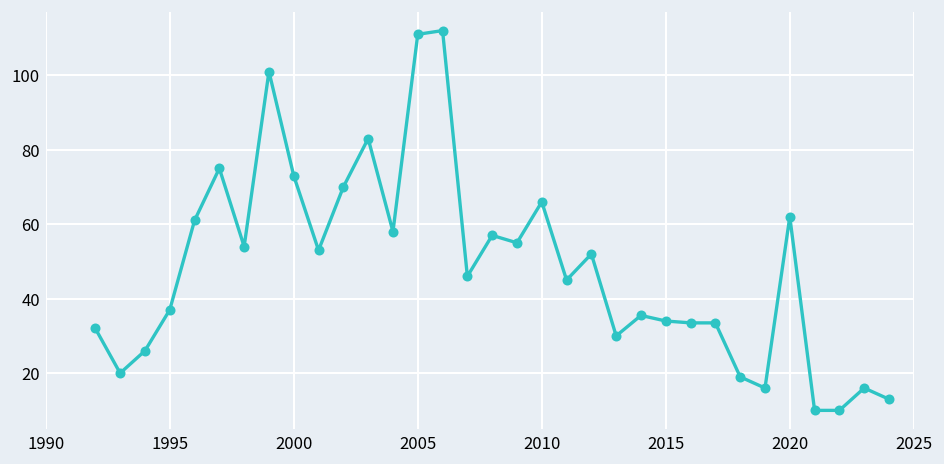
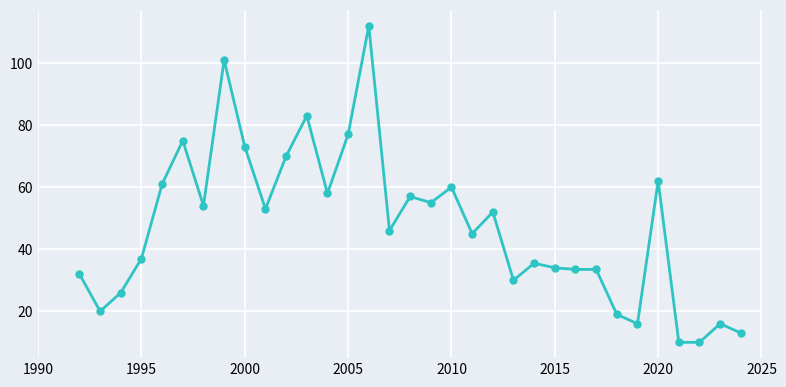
  {
    "1995": 37,
    "2000": 73,
-   "2005": 111,
-   "2010": 66,
+   "2005": 77,
+   "2010": 60,
    "2015": 34,
    "2020": 62
  }
